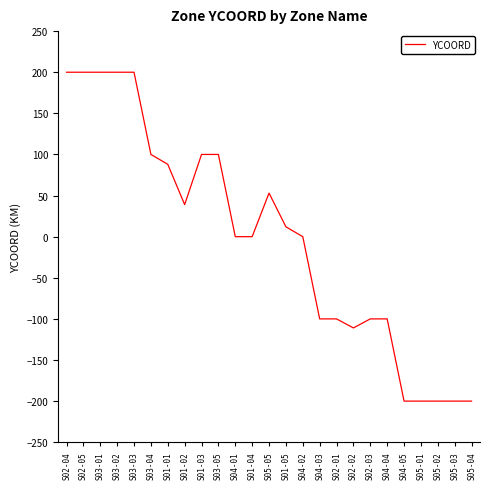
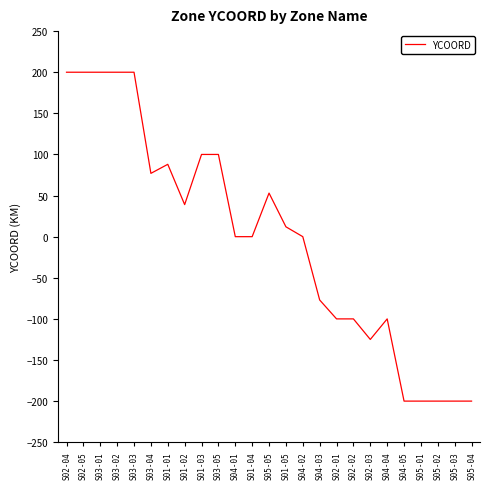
  {
    "S02-04": 200,
    "S02-05": 200,
    "S03-01": 200,
    "S03-02": 200,
    "S03-03": 200,
-   "S03-04": 100,
+   "S03-04": 80,
    "S01-01": 90,
    "S01-02": 40,
    "S01-03": 100,
    "S03-05": 100,
    "S04-01": 0,
    "S01-04": 0,
    "S05-05": 50,
    "S01-05": 10,
    "S04-02": 0,
-   "S04-03": -100,
+   "S04-03": -80,
    "S02-01": -100,
-   "S02-02": -110,
-   "S02-03": -100,
+   "S02-02": -100,
+   "S02-03": -130,
    "S04-04": -100,
    "S04-05": -200,
    "S05-01": -200,
    "S05-02": -200,
    "S05-03": -200,
    "S05-04": -200
  }
